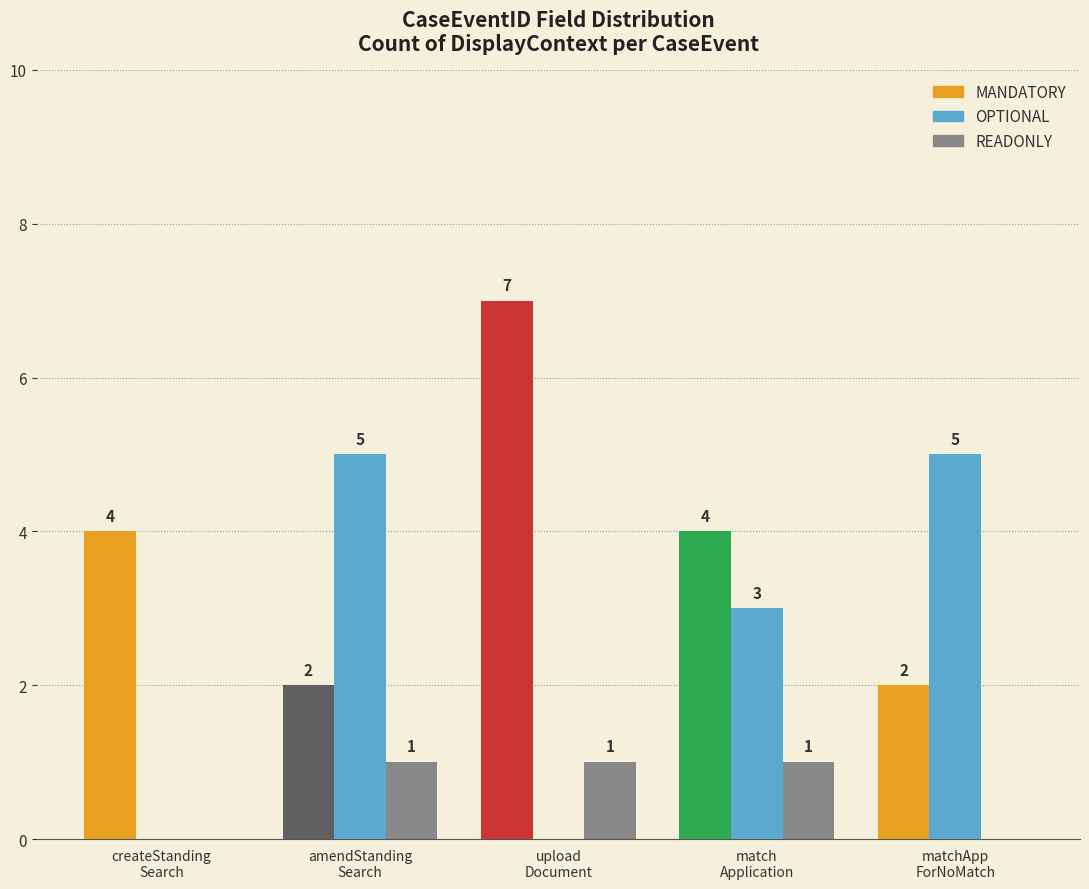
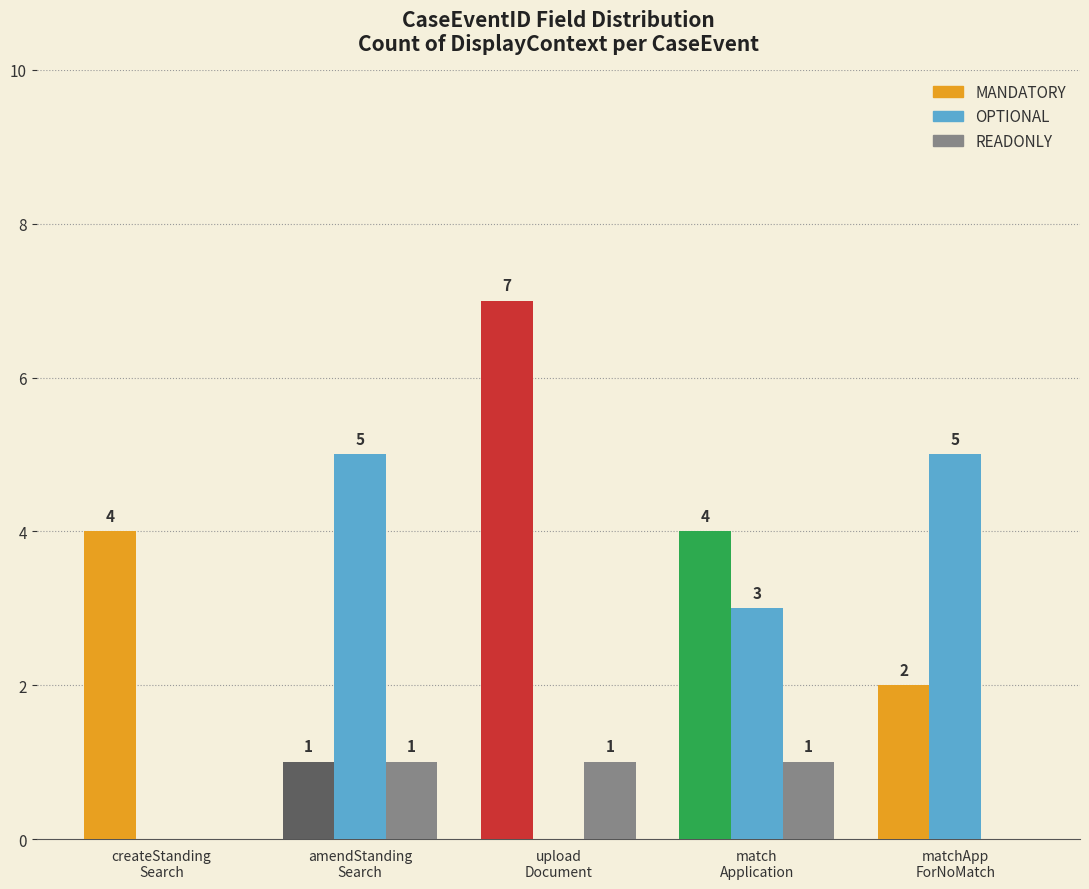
  {
    "MANDATORY": {
      "createStanding Search": 4,
-     "amendStanding Search": 2,
+     "amendStanding Search": 1,
      "upload Document": 7,
      "match Application": 4,
      "matchApp ForNoMatch": 2
    },
    "OPTIONAL": {
      "amendStanding Search": 5,
      "match Application": 3,
      "matchApp ForNoMatch": 5
    },
    "READONLY": {
      "amendStanding Search": 1,
      "upload Document": 1,
      "match Application": 1
    }
  }
